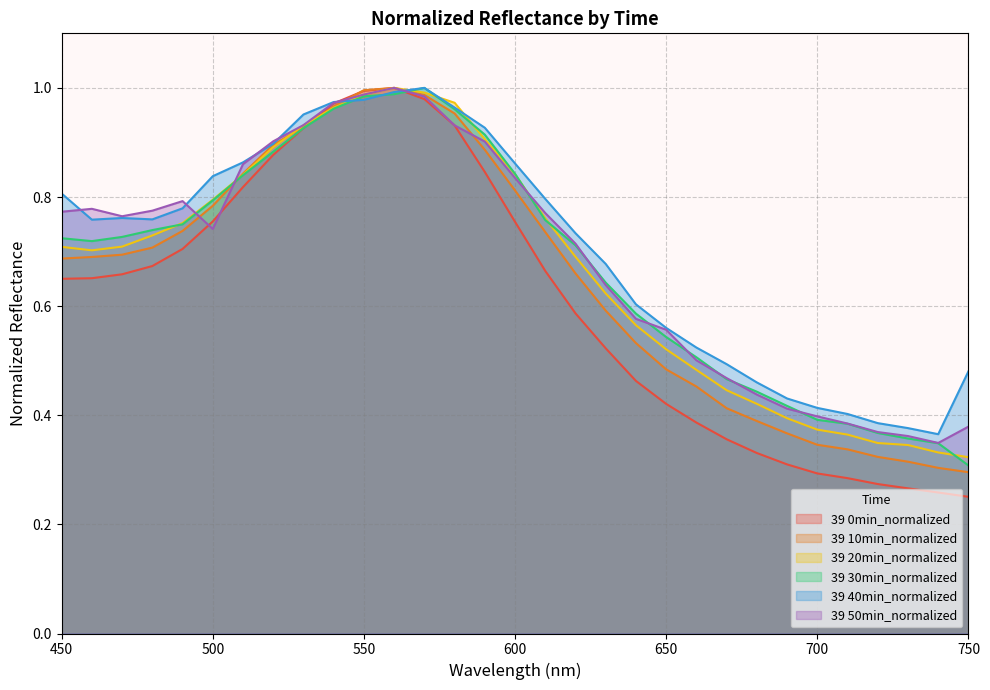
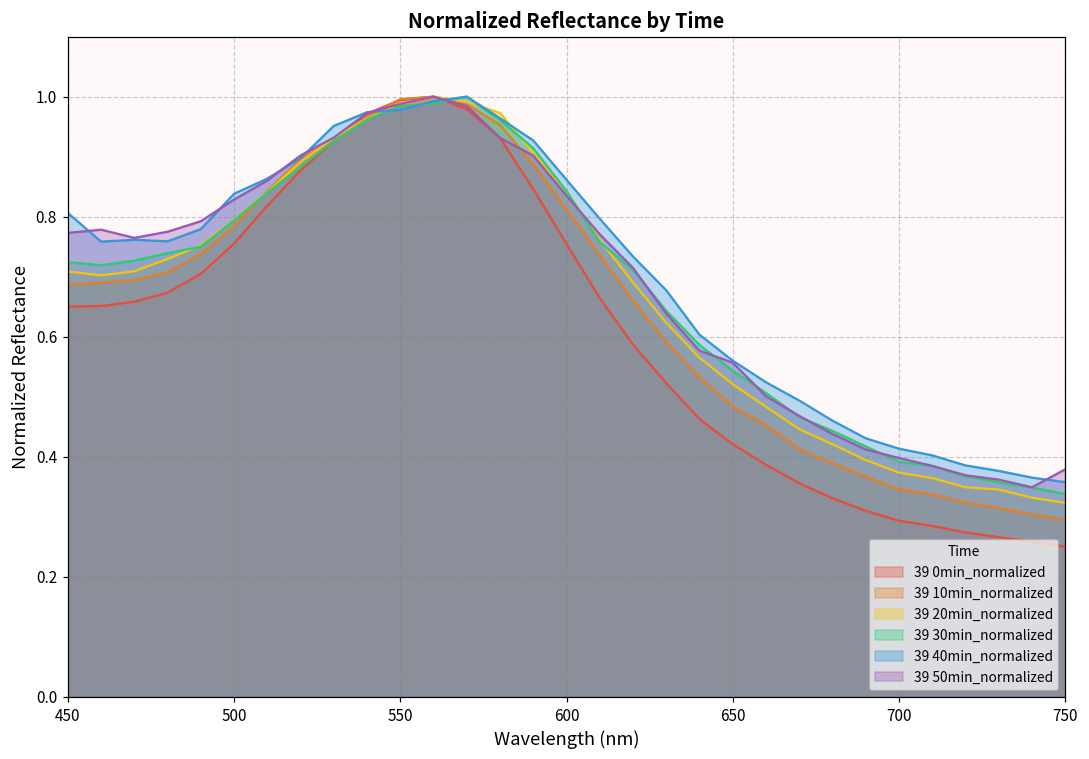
  {
    "39 30min_normalized": {
      "450": 0.72,
      "650": 0.54,
      "700": 0.39,
-     "750": 0.31
+     "750": 0.34
    },
    "39 40min_normalized": {
      "450": 0.81,
      "500": 0.84,
      "550": 0.98,
      "600": 0.86,
      "700": 0.41,
-     "750": 0.48
+     "750": 0.36
    },
    "39 50min_normalized": {
      "450": 0.77,
-     "500": 0.74,
+     "500": 0.83,
      "600": 0.83,
      "700": 0.40,
      "750": 0.38
    }
  }
